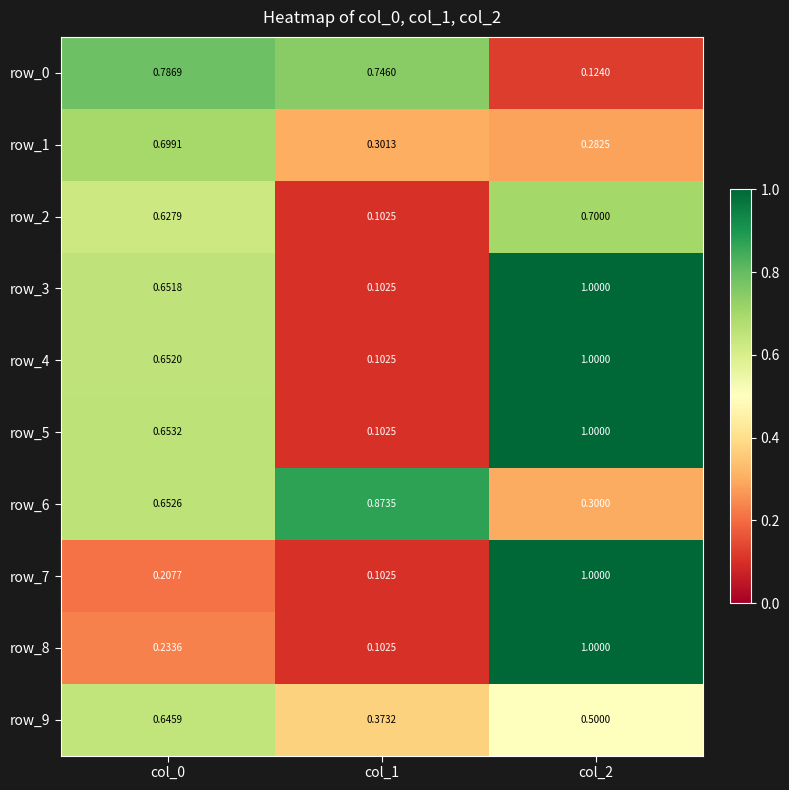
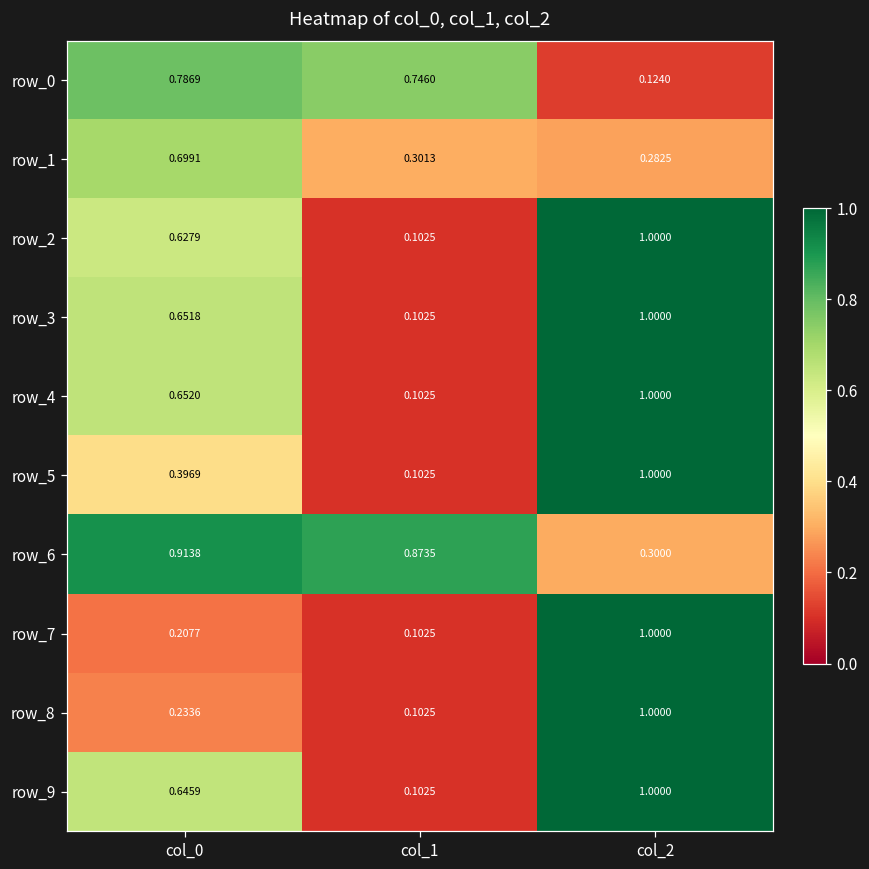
  {
    "row_0": {
      "col_0": 0.7869,
      "col_1": 0.7460,
      "col_2": 0.1240
    },
    "row_1": {
      "col_0": 0.6991,
      "col_1": 0.3013,
      "col_2": 0.2825
    },
    "row_2": {
      "col_0": 0.6279,
      "col_1": 0.1025,
-     "col_2": 0.7000
+     "col_2": 1.0000
    },
    "row_3": {
      "col_0": 0.6518,
      "col_1": 0.1025,
      "col_2": 1.0000
    },
    "row_4": {
      "col_0": 0.6520,
      "col_1": 0.1025,
      "col_2": 1.0000
    },
    "row_5": {
-     "col_0": 0.6532,
+     "col_0": 0.3969,
      "col_1": 0.1025,
      "col_2": 1.0000
    },
    "row_6": {
-     "col_0": 0.6526,
+     "col_0": 0.9138,
      "col_1": 0.8735,
      "col_2": 0.3000
    },
    "row_7": {
      "col_0": 0.2077,
      "col_1": 0.1025,
      "col_2": 1.0000
    },
    "row_8": {
      "col_0": 0.2336,
      "col_1": 0.1025,
      "col_2": 1.0000
    },
    "row_9": {
      "col_0": 0.6459,
-     "col_1": 0.3732,
-     "col_2": 0.5000
+     "col_1": 0.1025,
+     "col_2": 1.0000
    }
  }
